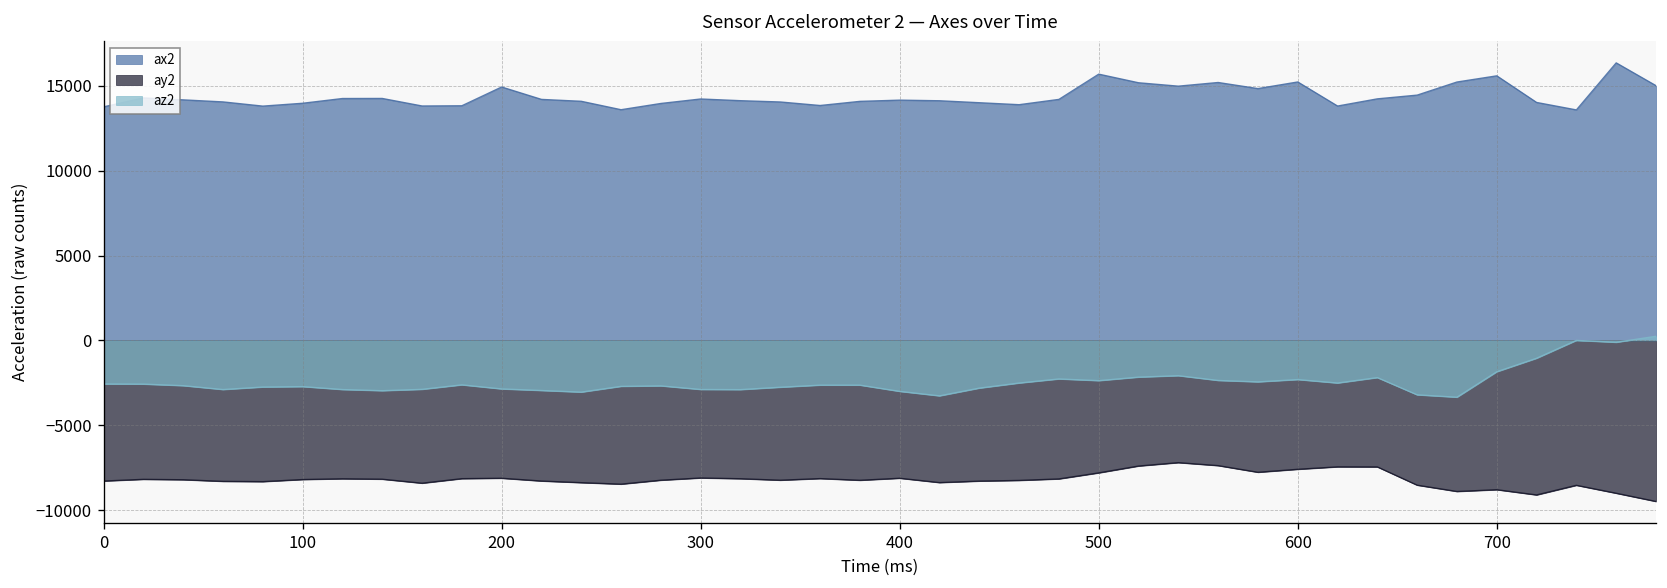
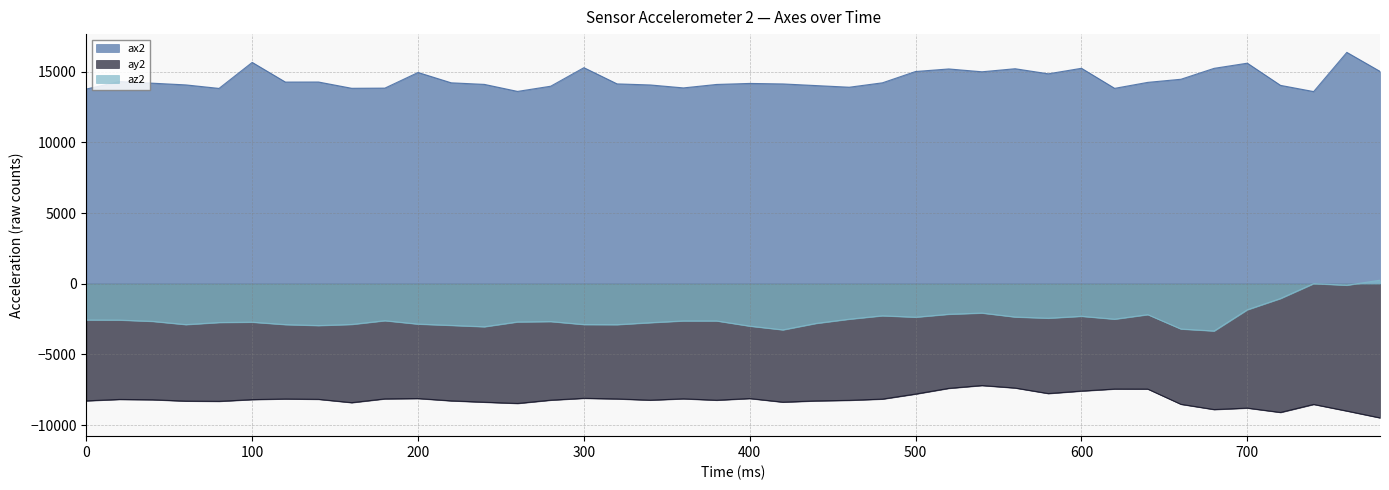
  {
    "ax2": {
      "0": 13800,
-     "100": 14000,
+     "100": 15700,
      "200": 14900,
-     "300": 14200,
+     "300": 15300,
      "400": 14200,
-     "500": 15700,
+     "500": 15000,
      "600": 15200,
      "700": 15600
    }
  }
